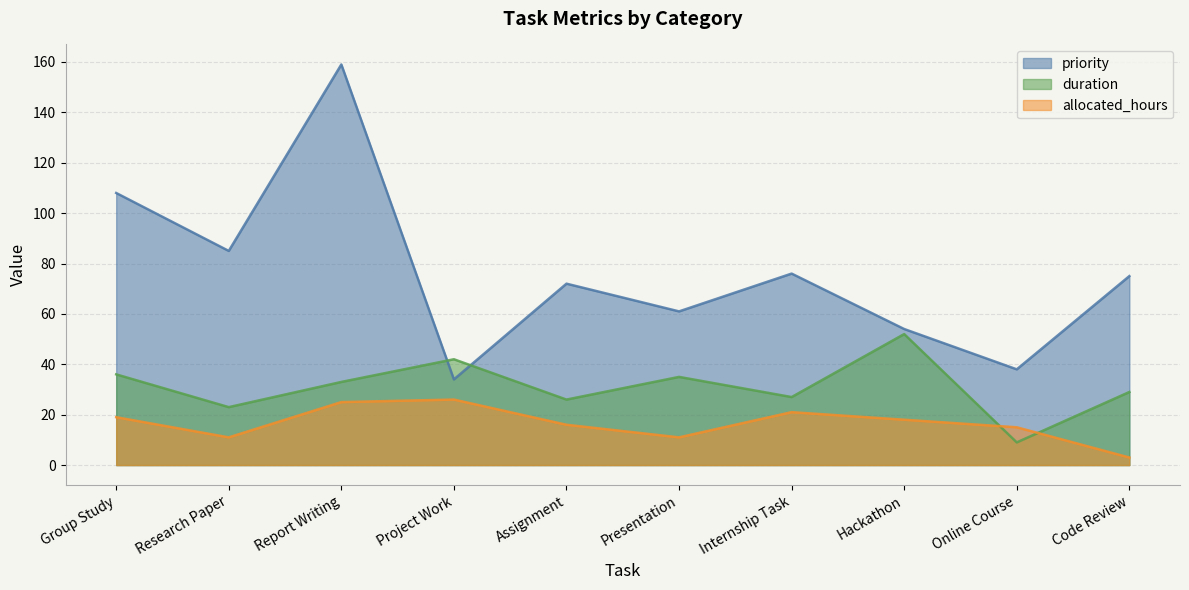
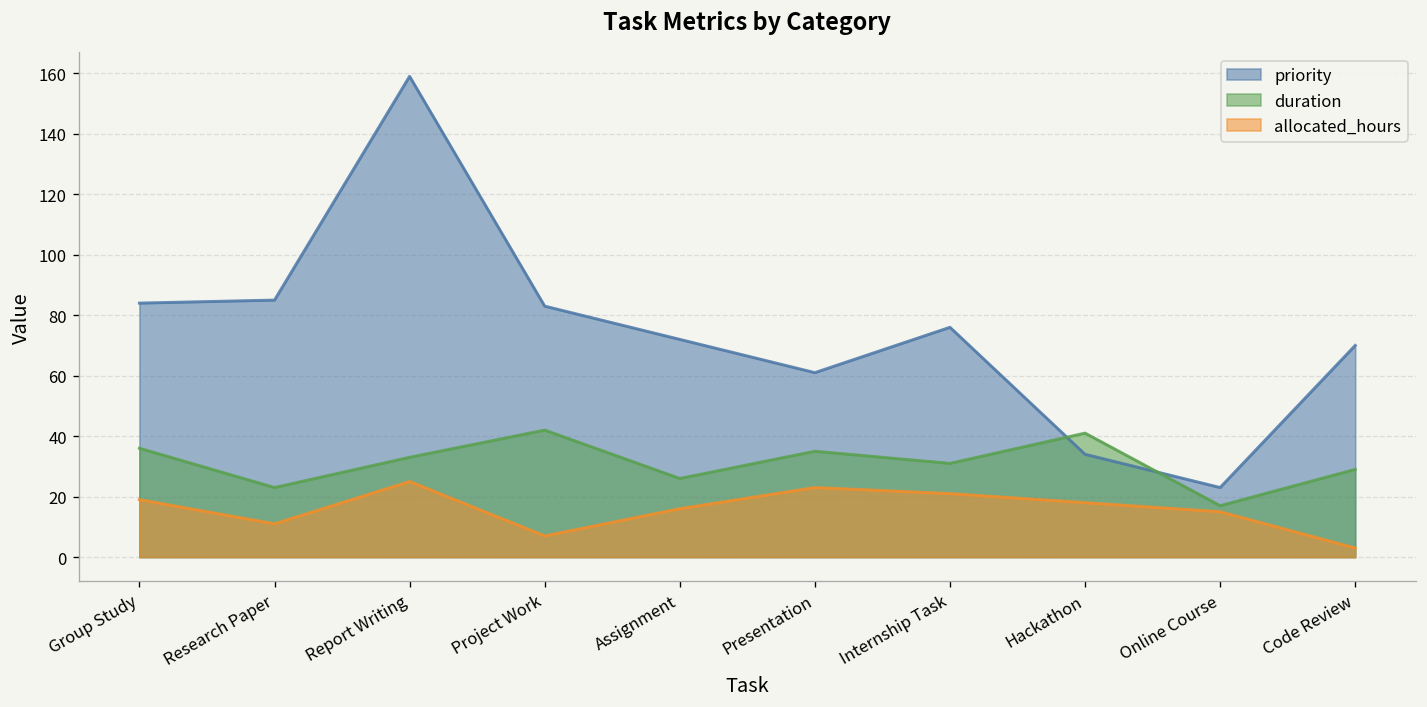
  {
    "priority": {
-     "Group Study": 108,
+     "Group Study": 84,
      "Research Paper": 85,
      "Report Writing": 159,
-     "Project Work": 34,
+     "Project Work": 83,
      "Assignment": 72,
      "Presentation": 61,
      "Internship Task": 76,
-     "Hackathon": 54,
-     "Online Course": 38,
-     "Code Review": 75
+     "Hackathon": 34,
+     "Online Course": 23,
+     "Code Review": 70
    },
    "duration": {
      "Group Study": 36,
      "Research Paper": 23,
      "Report Writing": 33,
      "Project Work": 42,
      "Assignment": 26,
      "Presentation": 35,
-     "Internship Task": 27,
-     "Hackathon": 52,
-     "Online Course": 9,
+     "Internship Task": 31,
+     "Hackathon": 41,
+     "Online Course": 17,
      "Code Review": 29
    },
    "allocated_hours": {
      "Group Study": 19,
      "Research Paper": 11,
      "Report Writing": 25,
-     "Project Work": 26,
+     "Project Work": 7,
      "Assignment": 16,
-     "Presentation": 11,
+     "Presentation": 23,
      "Internship Task": 21,
      "Hackathon": 18,
      "Online Course": 15,
      "Code Review": 3
    }
  }
